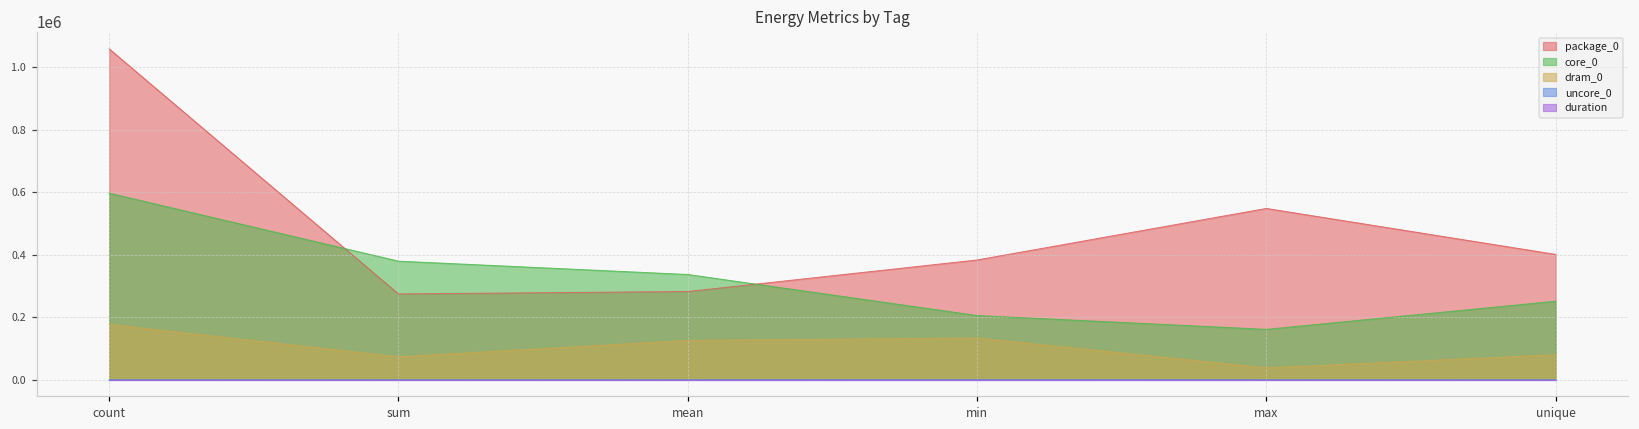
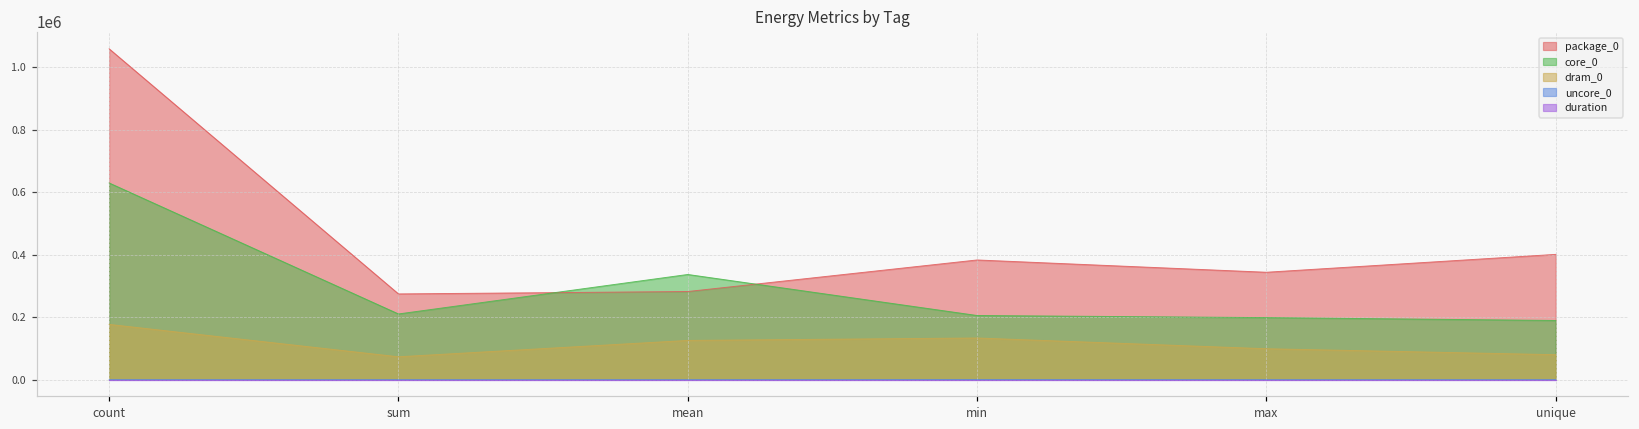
  {
    "package_0": {
      "count": 1060000,
      "sum": 270000,
      "mean": 280000,
      "min": 380000,
-     "max": 550000,
+     "max": 340000,
      "unique": 400000
    },
    "core_0": {
-     "count": 600000,
-     "sum": 380000,
+     "count": 630000,
+     "sum": 210000,
      "mean": 340000,
      "min": 210000,
-     "max": 160000,
-     "unique": 250000
+     "max": 200000,
+     "unique": 190000
    },
    "dram_0": {
      "count": 180000,
      "sum": 70000,
      "mean": 130000,
      "min": 130000,
-     "max": 40000,
+     "max": 100000,
      "unique": 80000
    },
    "duration": {
      "count": 0,
      "sum": 0,
      "mean": 0,
      "min": 0,
      "max": 0,
      "unique": 0
    }
  }
